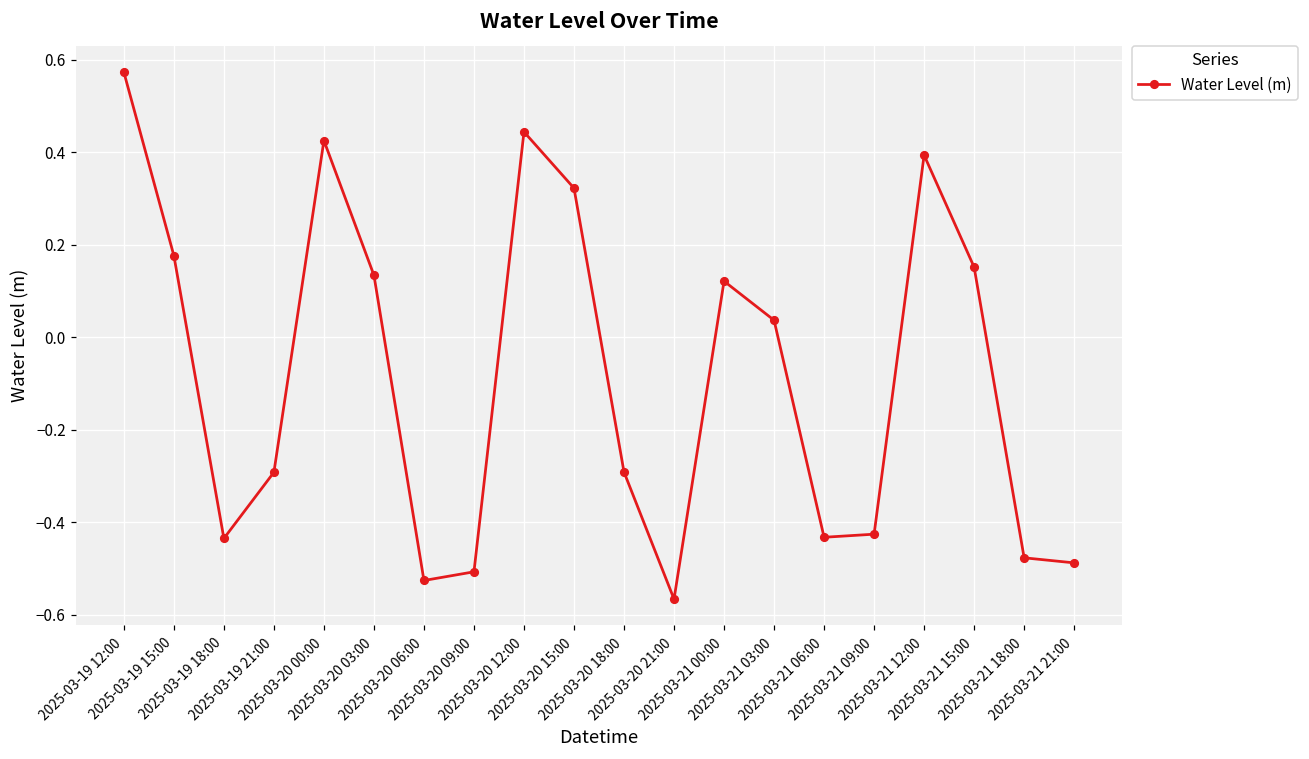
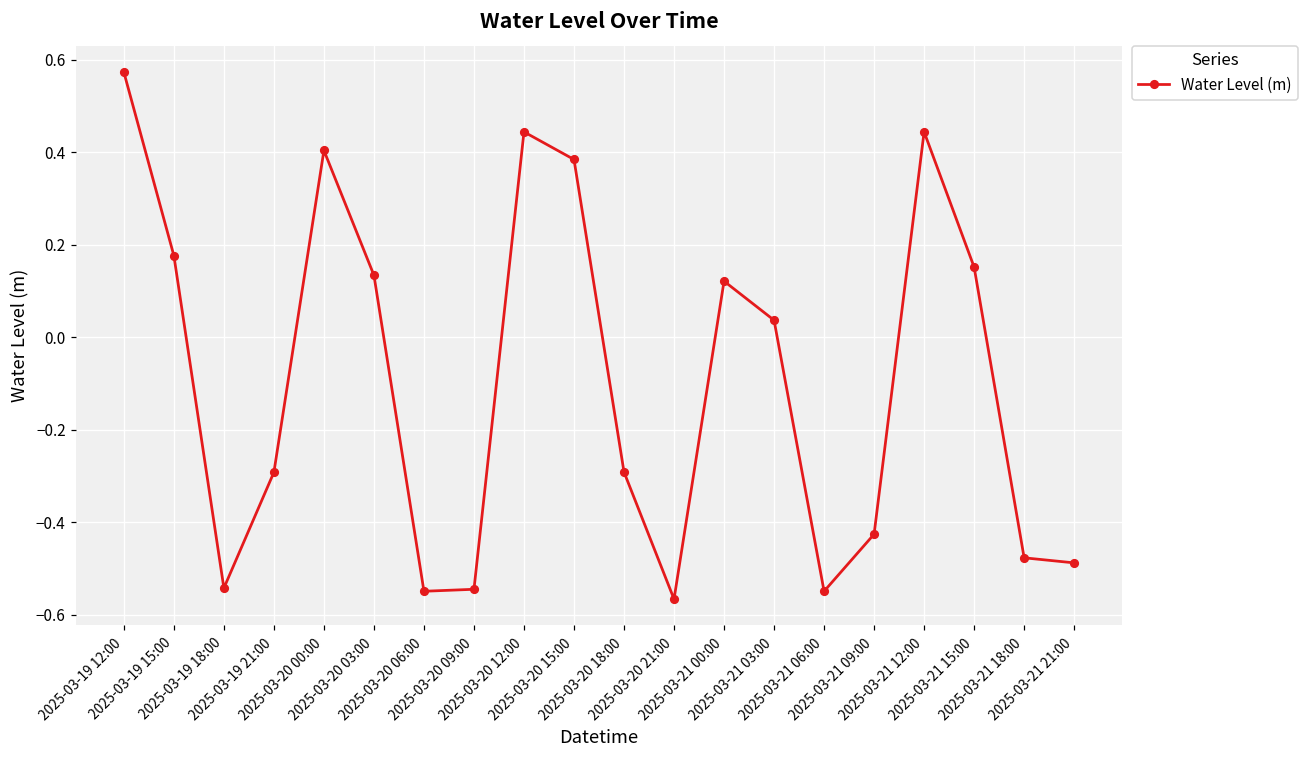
  {
    "2025-03-19 12:00": 0.57,
    "2025-03-19 15:00": 0.18,
-   "2025-03-19 18:00": -0.44,
+   "2025-03-19 18:00": -0.54,
    "2025-03-19 21:00": -0.29,
-   "2025-03-20 00:00": 0.43,
+   "2025-03-20 00:00": 0.40,
    "2025-03-20 03:00": 0.13,
-   "2025-03-20 06:00": -0.53,
-   "2025-03-20 09:00": -0.51,
+   "2025-03-20 06:00": -0.55,
+   "2025-03-20 09:00": -0.55,
    "2025-03-20 12:00": 0.44,
-   "2025-03-20 15:00": 0.32,
+   "2025-03-20 15:00": 0.38,
    "2025-03-20 18:00": -0.29,
    "2025-03-20 21:00": -0.57,
    "2025-03-21 00:00": 0.12,
    "2025-03-21 03:00": 0.04,
-   "2025-03-21 06:00": -0.43,
+   "2025-03-21 06:00": -0.55,
    "2025-03-21 09:00": -0.43,
-   "2025-03-21 12:00": 0.39,
+   "2025-03-21 12:00": 0.44,
    "2025-03-21 15:00": 0.15,
    "2025-03-21 18:00": -0.48,
    "2025-03-21 21:00": -0.49
  }
